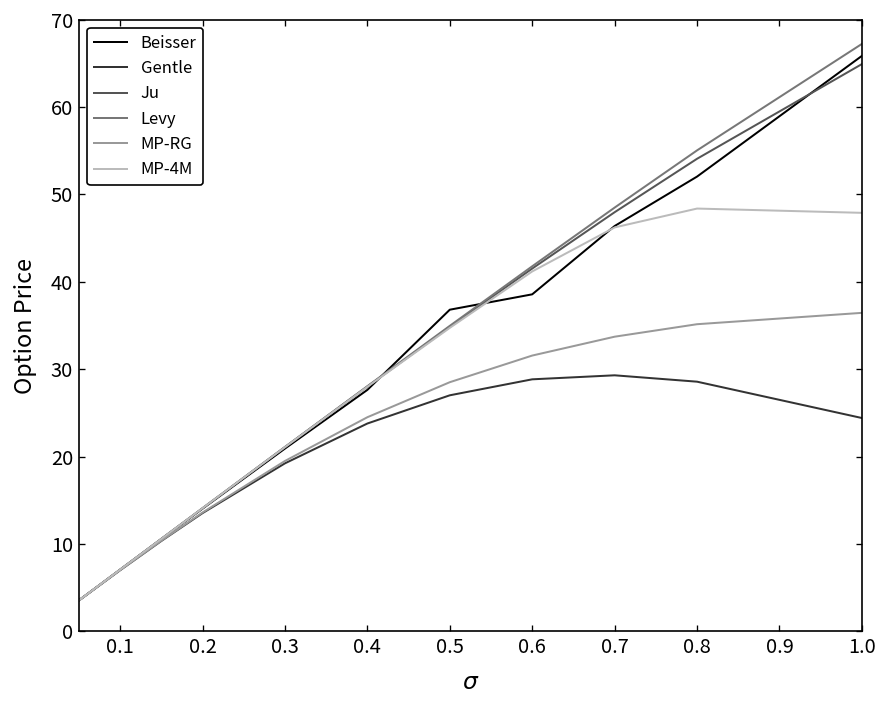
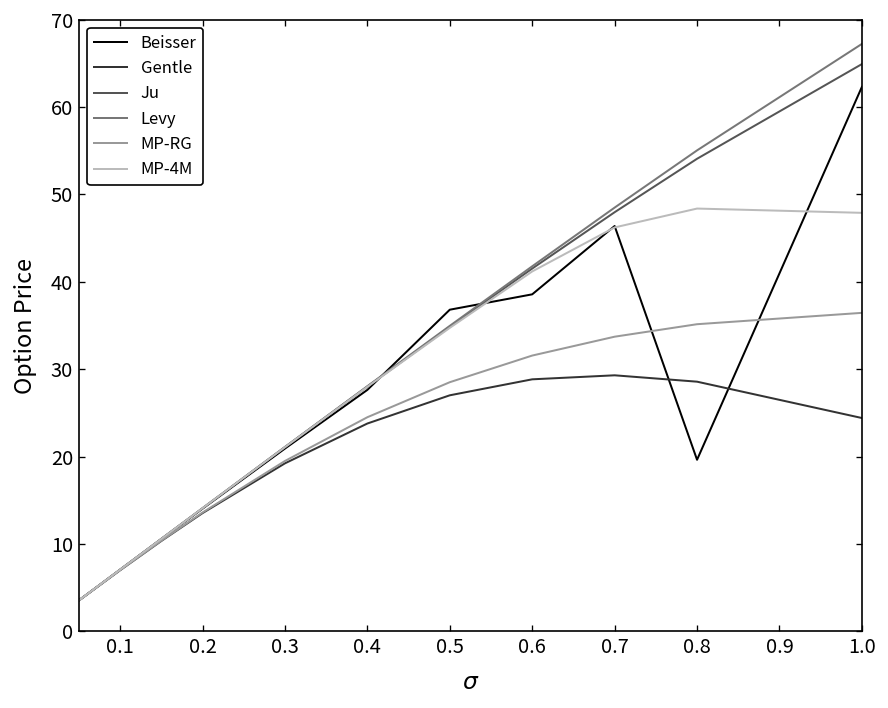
  {
    "Beisser": {
      "0.5": 37,
      "0.6": 39,
-     "0.8": 52,
-     "1.0": 66
+     "0.8": 20,
+     "1.0": 62
    }
  }
